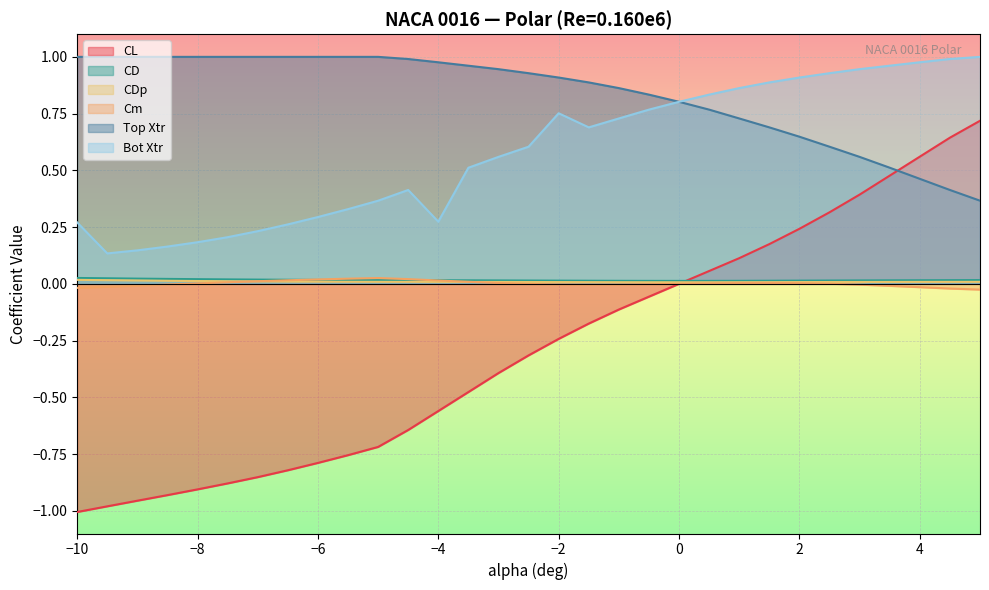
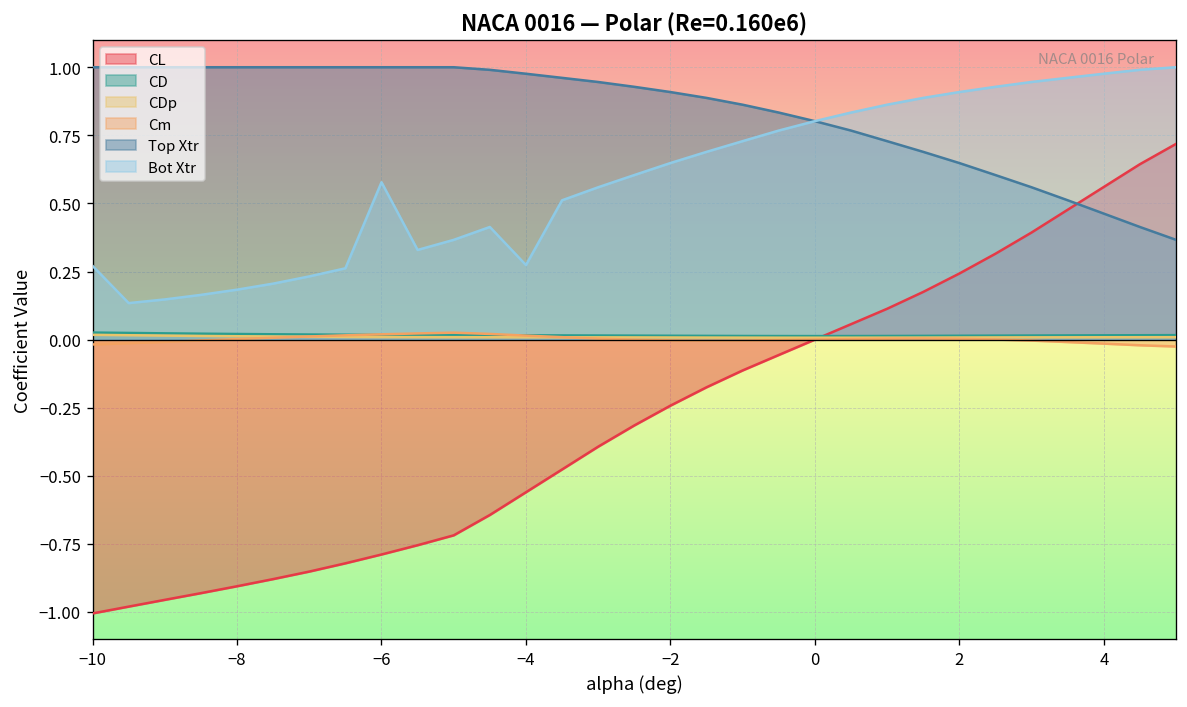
  {
    "Bot Xtr": {
      "−10": 0.27,
      "−8": 0.18,
-     "−6": 0.29,
+     "−6": 0.58,
      "−4": 0.27,
-     "−2": 0.75,
+     "−2": 0.65,
      "2": 0.91,
      "4": 0.98
    }
  }
